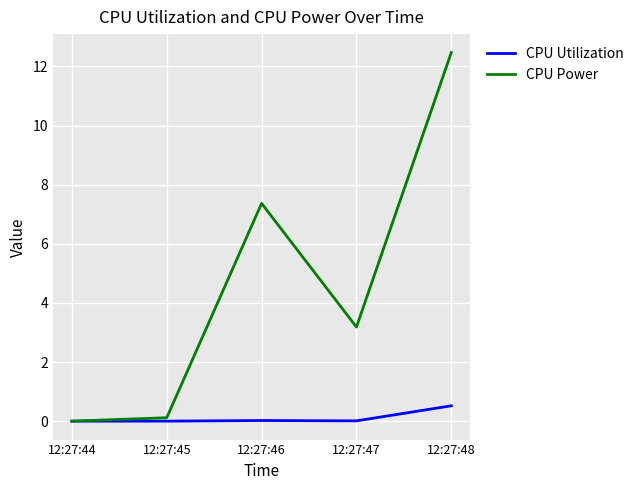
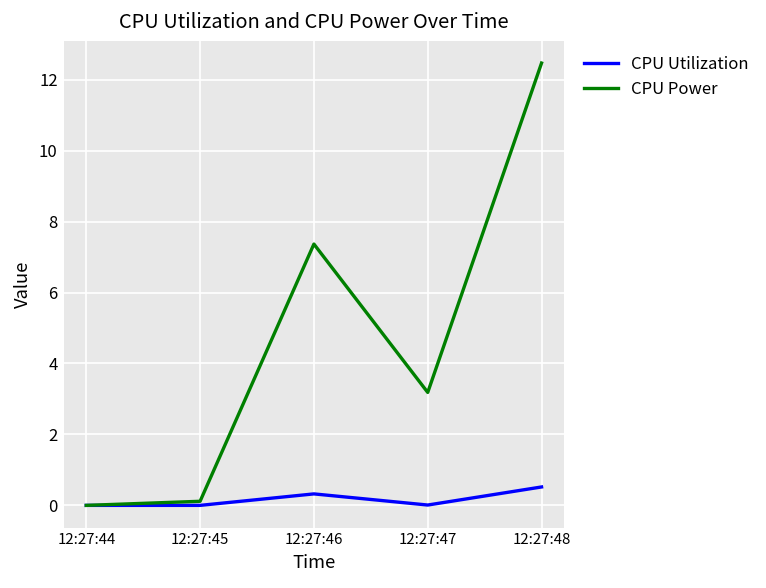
  {
    "CPU Utilization": {
      "12:27:45": 0.0,
-     "12:27:46": 0.0,
+     "12:27:46": 0.3,
      "12:27:47": 0.0,
      "12:27:48": 0.5
    },
    "CPU Power": {
      "12:27:45": 0.1,
      "12:27:46": 7.4,
      "12:27:47": 3.2,
      "12:27:48": 12.5
    }
  }
